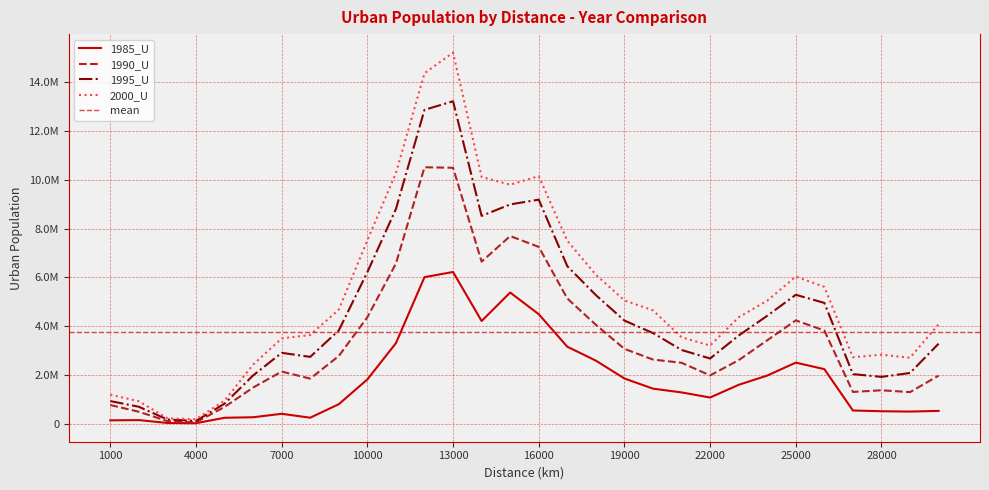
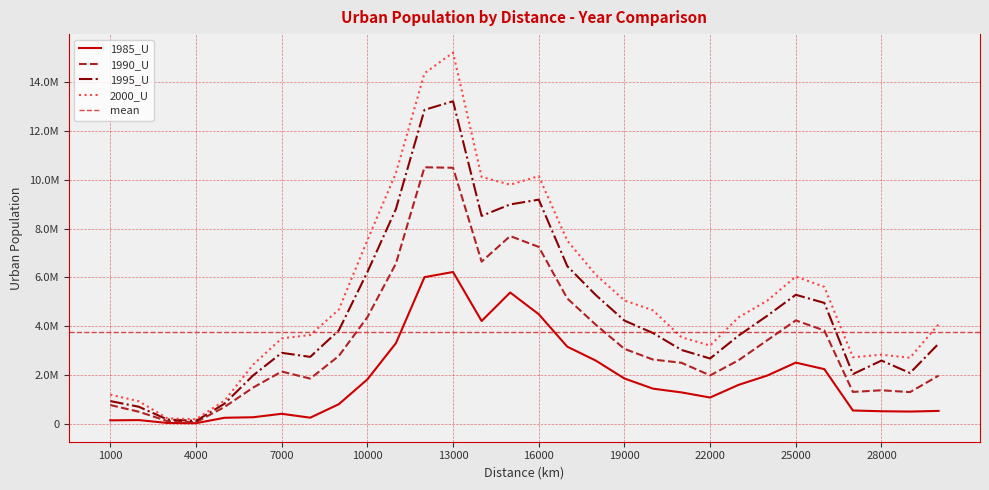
  {
    "1995_U": {
      "1000": 900000,
      "7000": 2900000,
      "10000": 6200000,
      "13000": 13200000,
      "16000": 9200000,
      "19000": 4200000,
      "22000": 2700000,
      "25000": 5300000,
-     "28000": 1900000
+     "28000": 2600000
    },
    "2000_U": {
      "1000": 1200000,
      "7000": 3500000,
      "10000": 7500000,
      "13000": 15200000,
      "16000": 10100000,
      "19000": 5100000,
      "22000": 3200000,
      "25000": 6000000,
      "28000": 2800000
    }
  }
